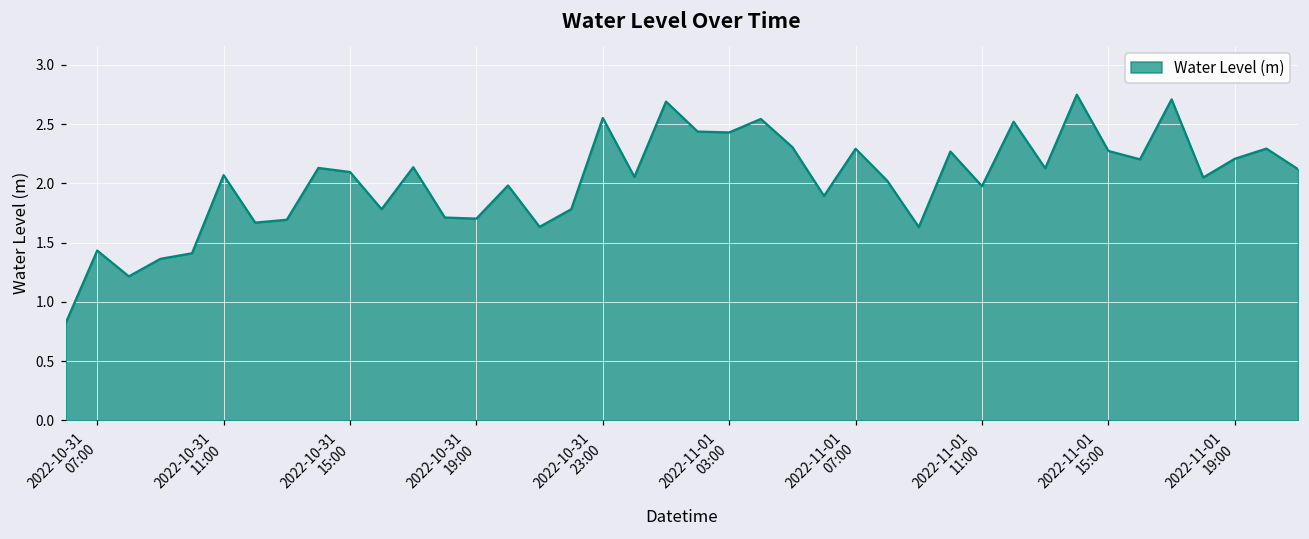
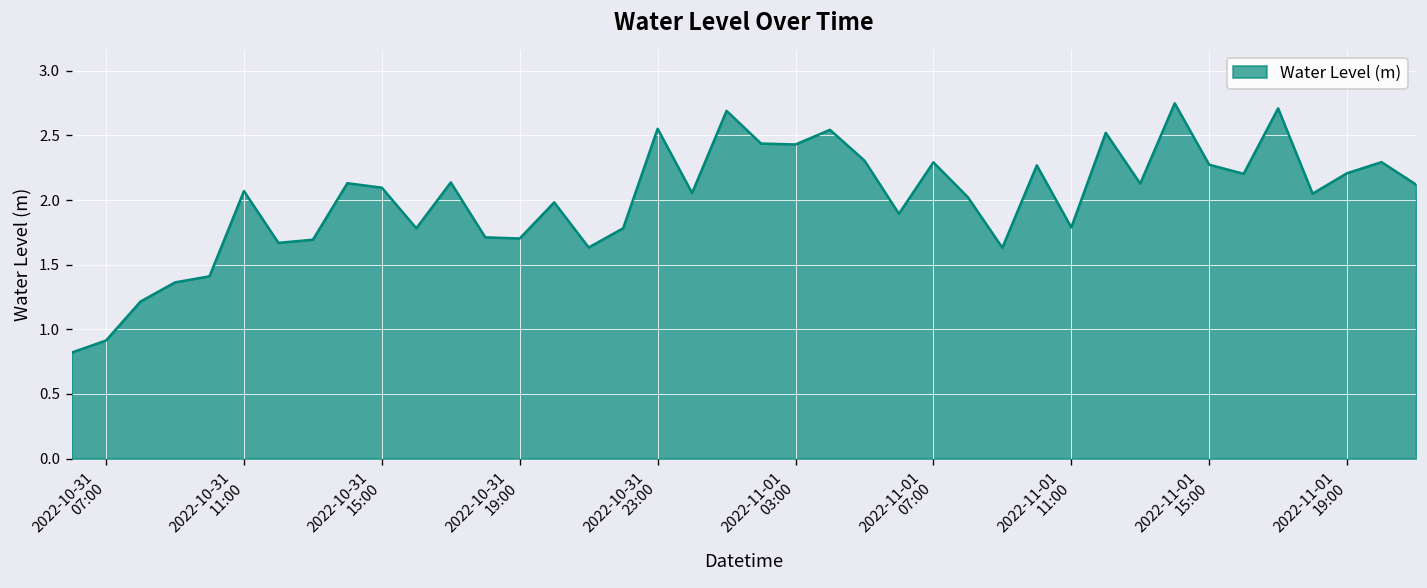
  {
-   "2022-10-31 07:00": 1.43,
+   "2022-10-31 07:00": 0.91,
    "2022-10-31 11:00": 2.07,
    "2022-10-31 15:00": 2.10,
    "2022-10-31 19:00": 1.70,
    "2022-10-31 23:00": 2.55,
    "2022-11-01 03:00": 2.43,
    "2022-11-01 07:00": 2.29,
-   "2022-11-01 11:00": 1.98,
+   "2022-11-01 11:00": 1.79,
    "2022-11-01 15:00": 2.27,
    "2022-11-01 19:00": 2.21
  }
